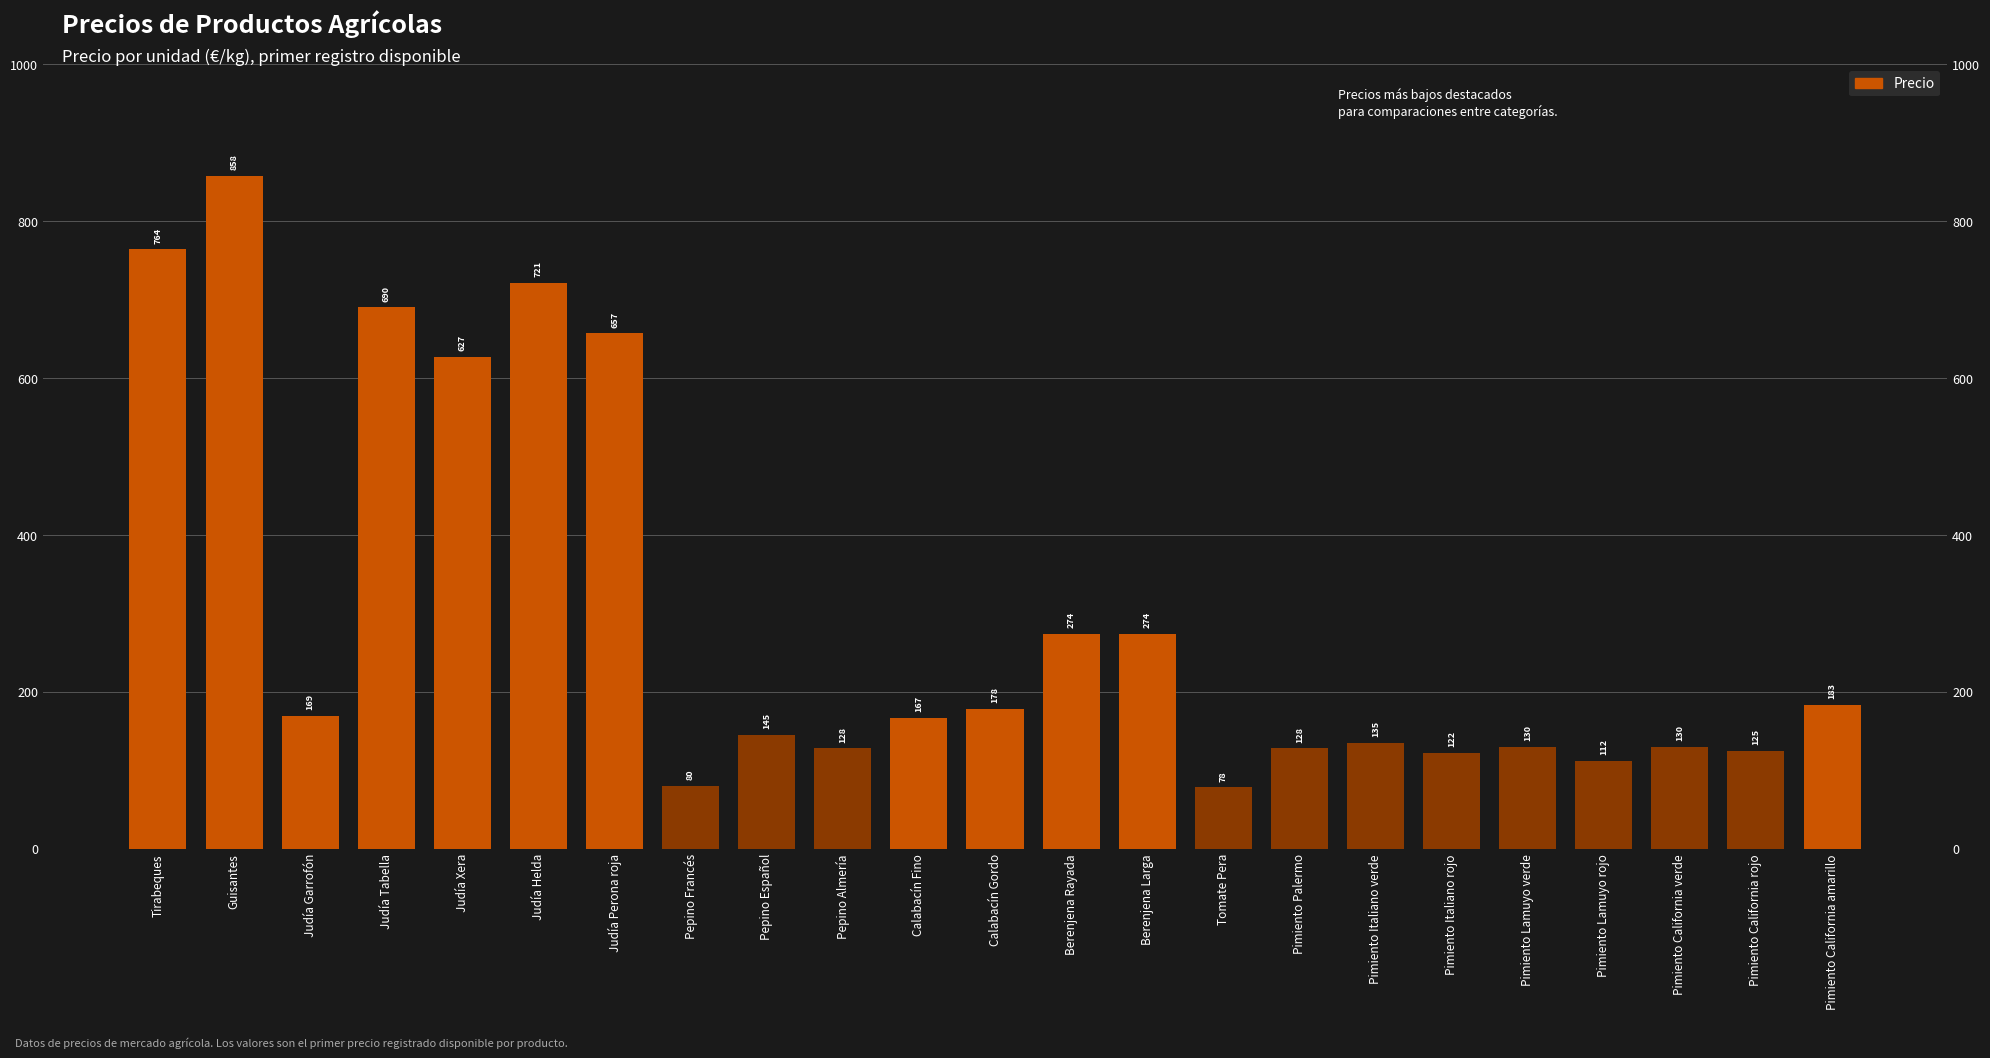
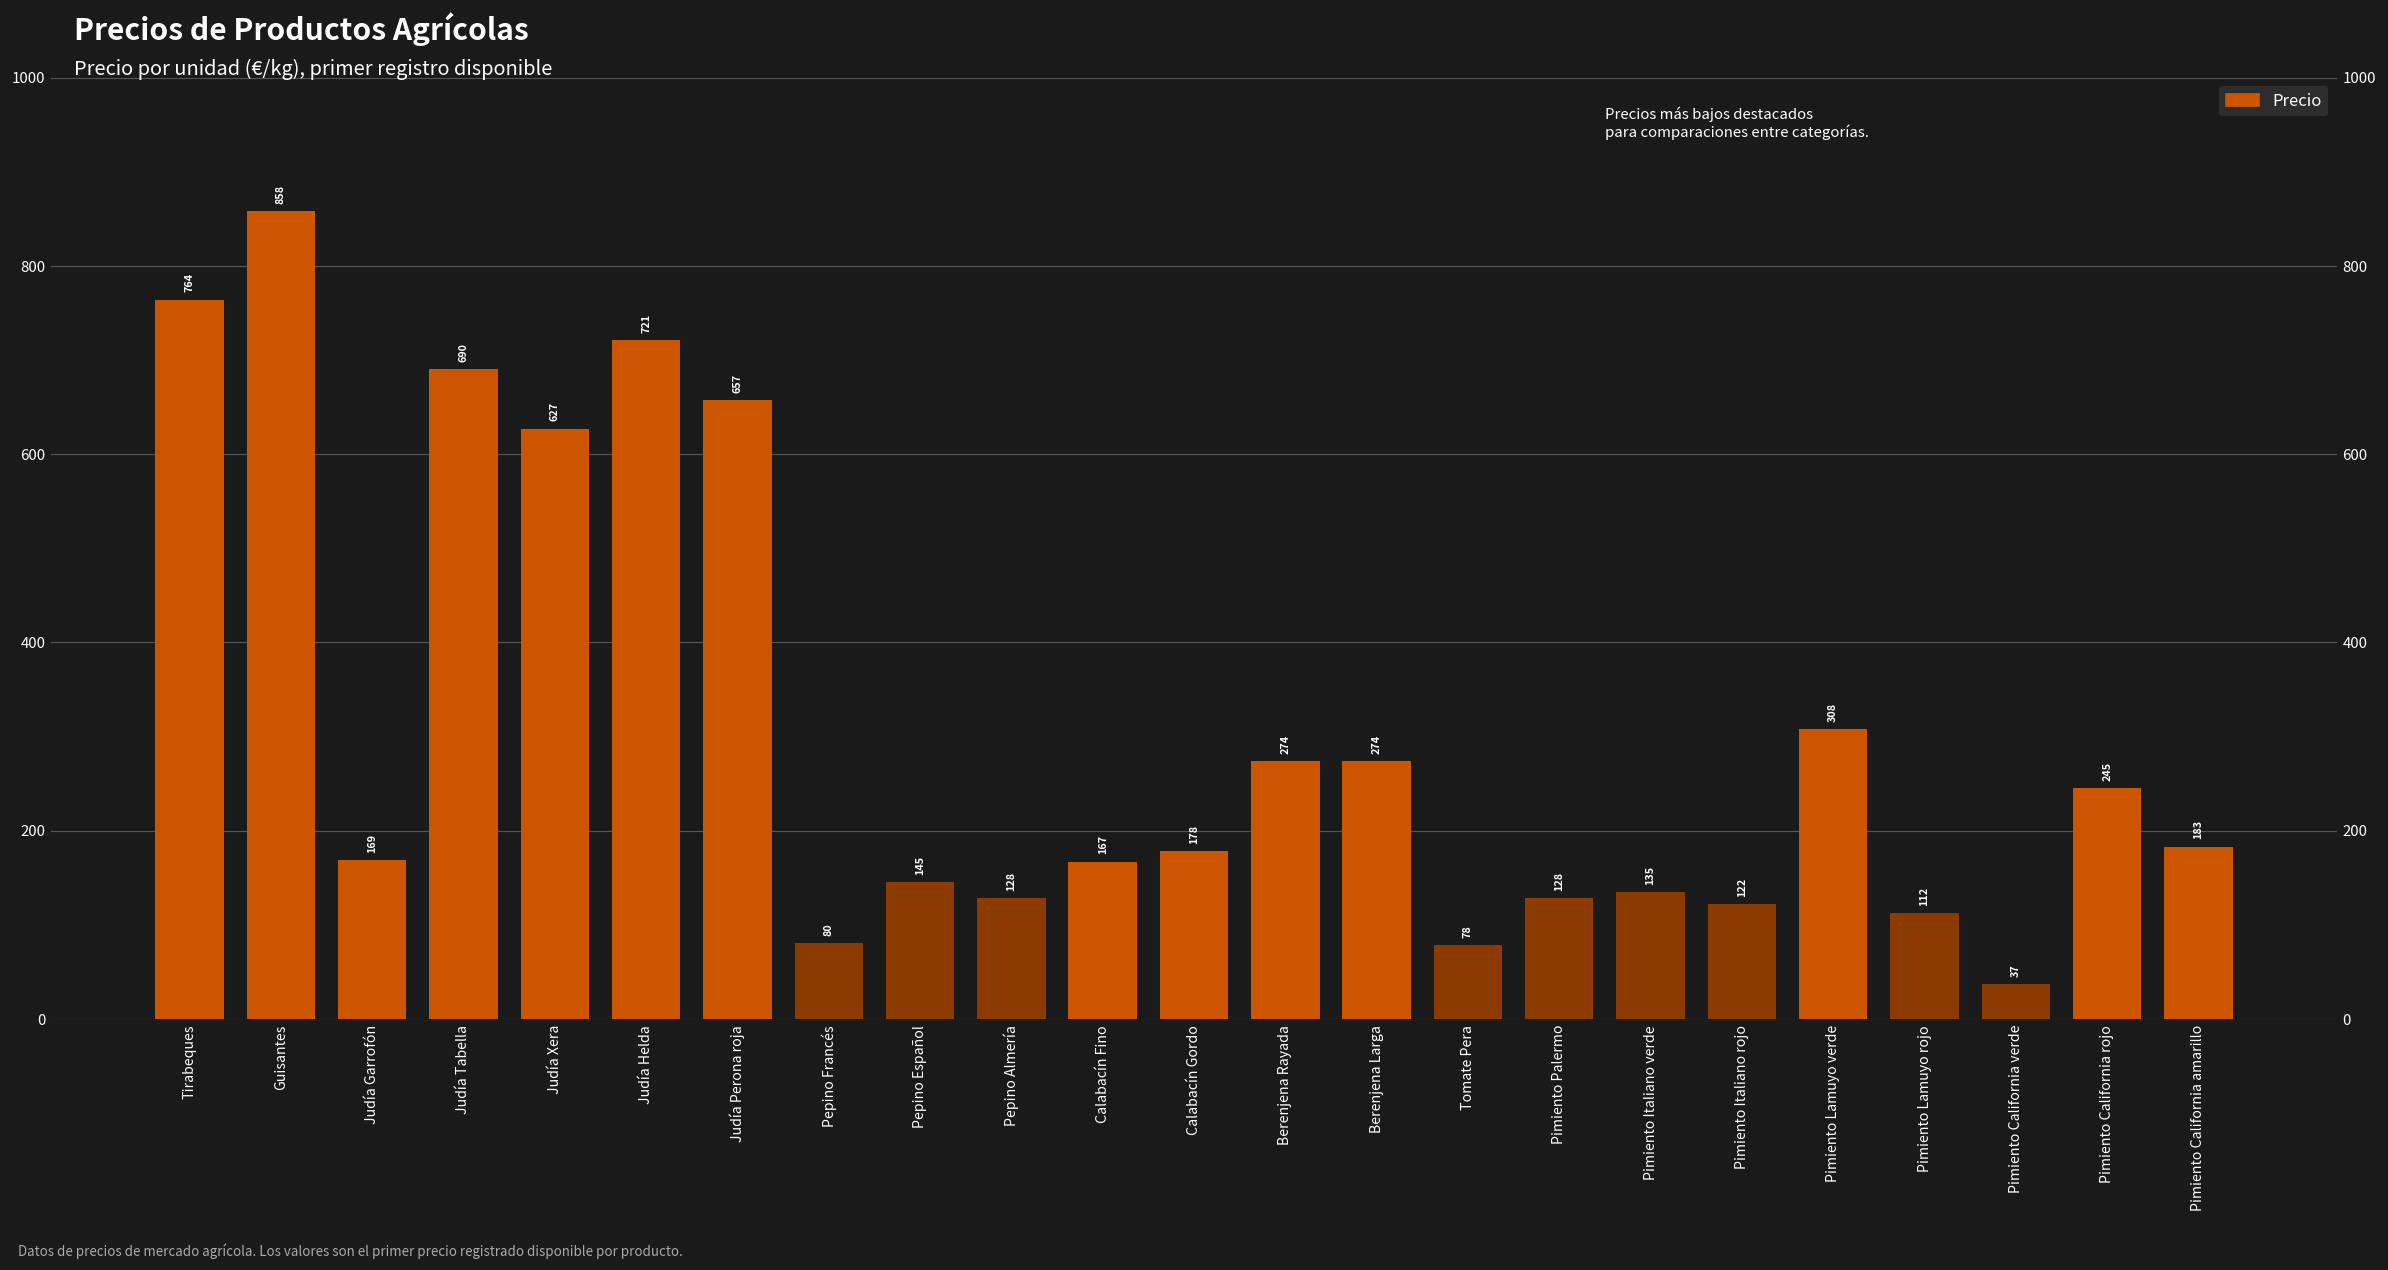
  {
    "Tirabeques": 764,
    "Guisantes": 858,
    "Judía Garrofón": 169,
    "Judía Tabella": 690,
    "Judía Xera": 627,
    "Judía Helda": 721,
    "Judía Perona roja": 657,
    "Pepino Francés": 80,
    "Pepino Español": 145,
    "Pepino Almería": 128,
    "Calabacín Fino": 167,
    "Calabacín Gordo": 178,
    "Berenjena Rayada": 274,
    "Berenjena Larga": 274,
    "Tomate Pera": 78,
    "Pimiento Palermo": 128,
    "Pimiento Italiano verde": 135,
    "Pimiento Italiano rojo": 122,
-   "Pimiento Lamuyo verde": 130,
+   "Pimiento Lamuyo verde": 308,
    "Pimiento Lamuyo rojo": 112,
-   "Pimiento California verde": 130,
-   "Pimiento California rojo": 125,
+   "Pimiento California verde": 37,
+   "Pimiento California rojo": 245,
    "Pimiento California amarillo": 183
  }
